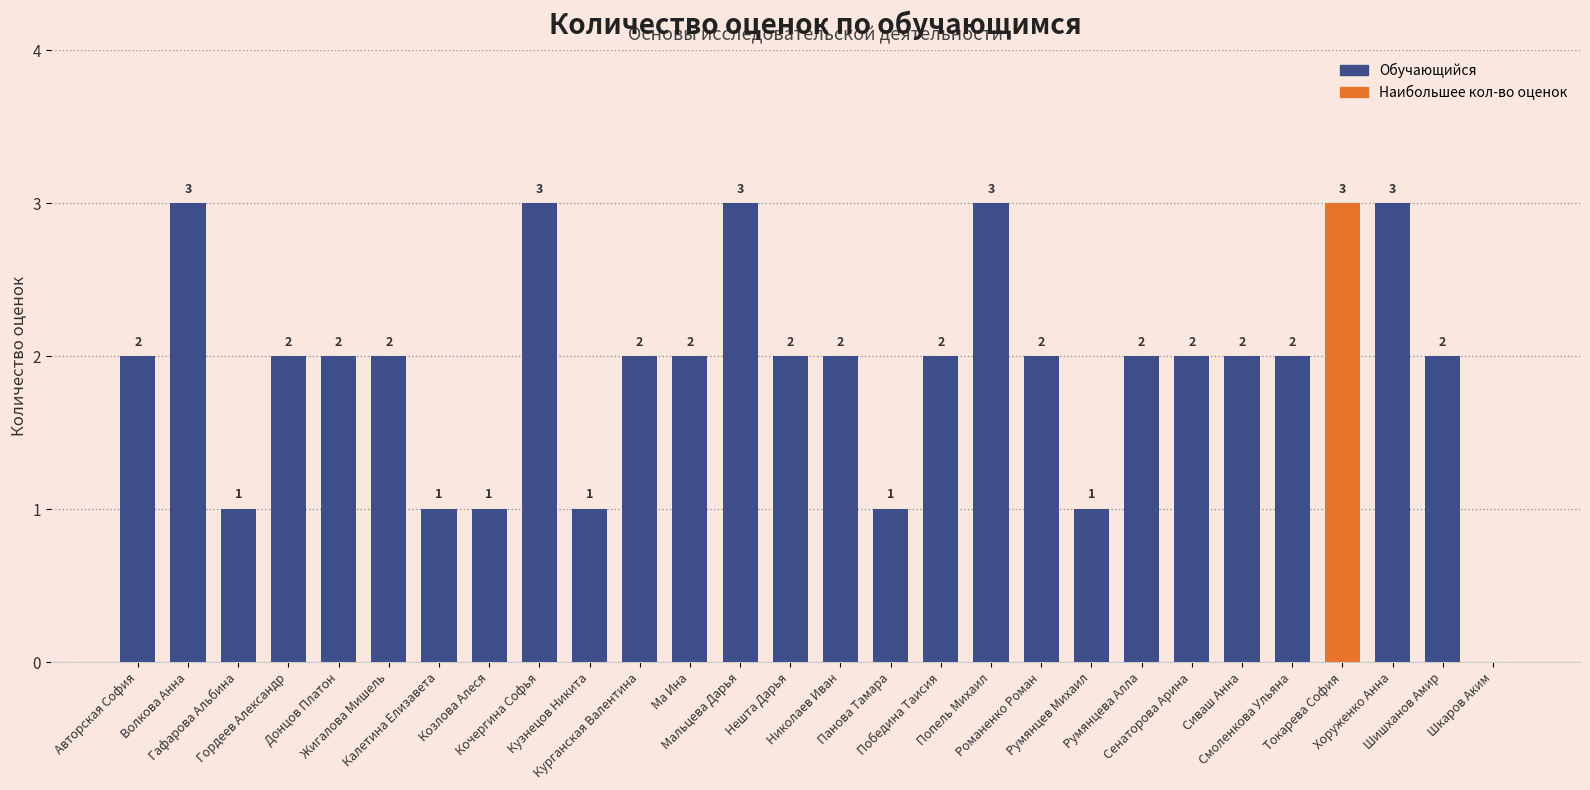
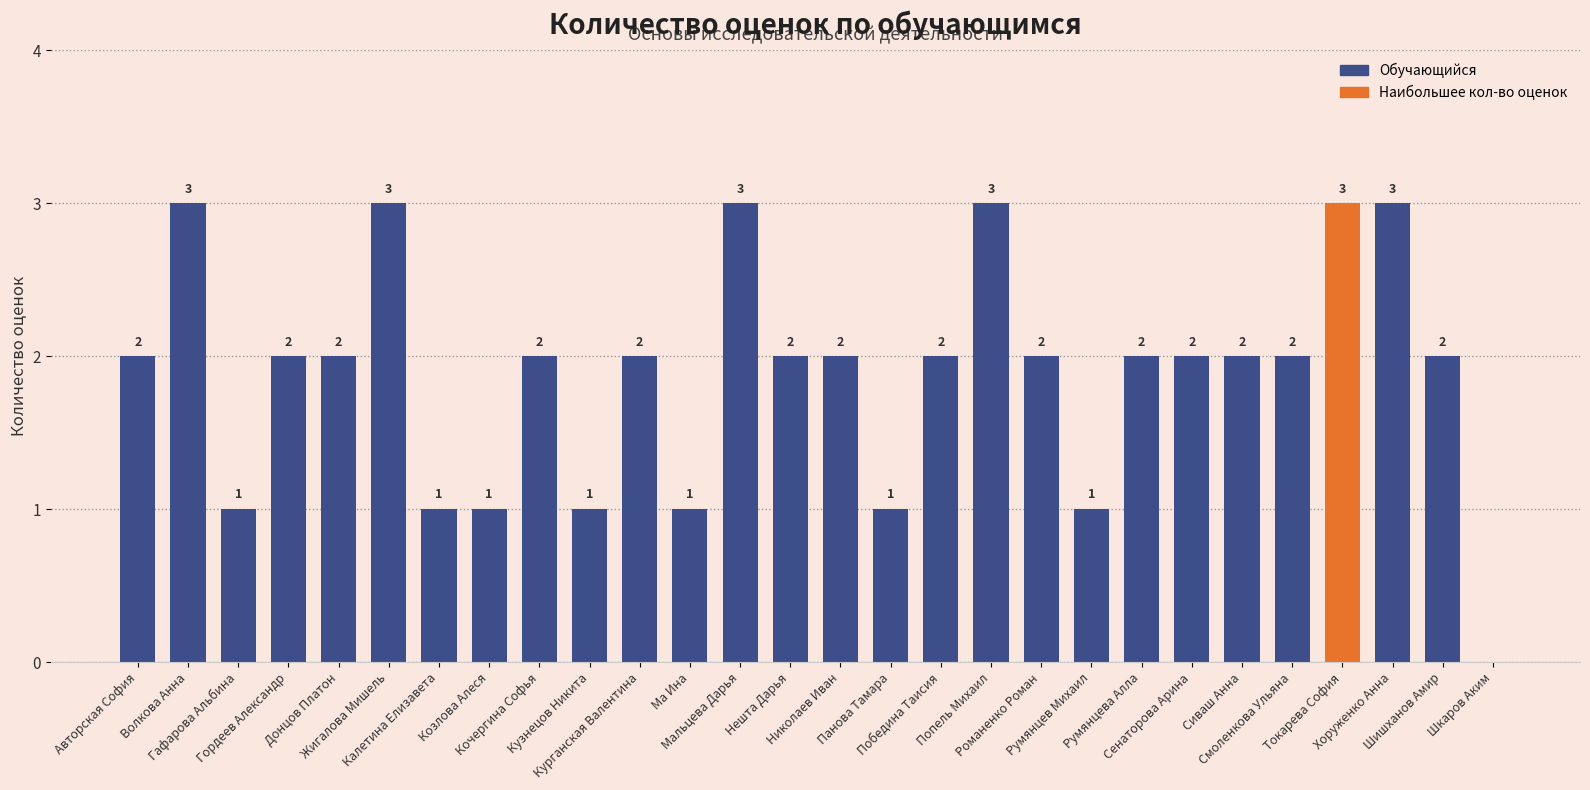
  {
    "Авторская София": 2,
    "Волкова Анна": 3,
    "Гафарова Альбина": 1,
    "Гордеев Александр": 2,
    "Донцов Платон": 2,
-   "Жигалова Мишель": 2,
+   "Жигалова Мишель": 3,
    "Калетина Елизавета": 1,
    "Козлова Алеся": 1,
-   "Кочергина Софья": 3,
+   "Кочергина Софья": 2,
    "Кузнецов Никита": 1,
    "Курганская Валентина": 2,
-   "Ма Ина": 2,
+   "Ма Ина": 1,
    "Мальцева Дарья": 3,
    "Нешта Дарья": 2,
    "Николаев Иван": 2,
    "Панова Тамара": 1,
    "Победина Таисия": 2,
    "Попель Михаил": 3,
    "Романенко Роман": 2,
    "Румянцев Михаил": 1,
    "Румянцева Алла": 2,
    "Сенаторова Арина": 2,
    "Сиваш Анна": 2,
    "Смоленкова Ульяна": 2,
    "Токарева София": 3,
    "Хоруженко Анна": 3,
    "Шишханов Амир": 2
  }
